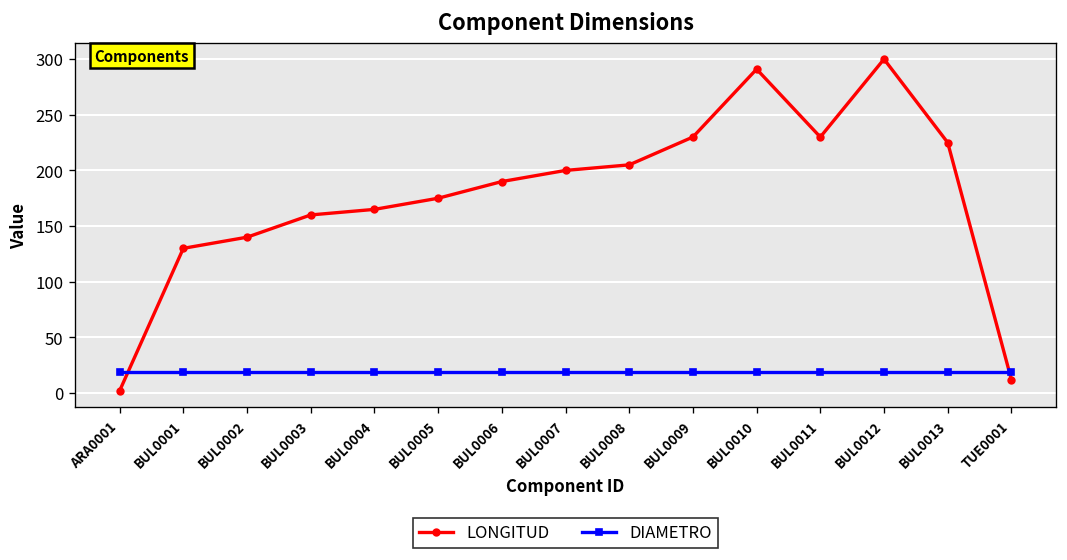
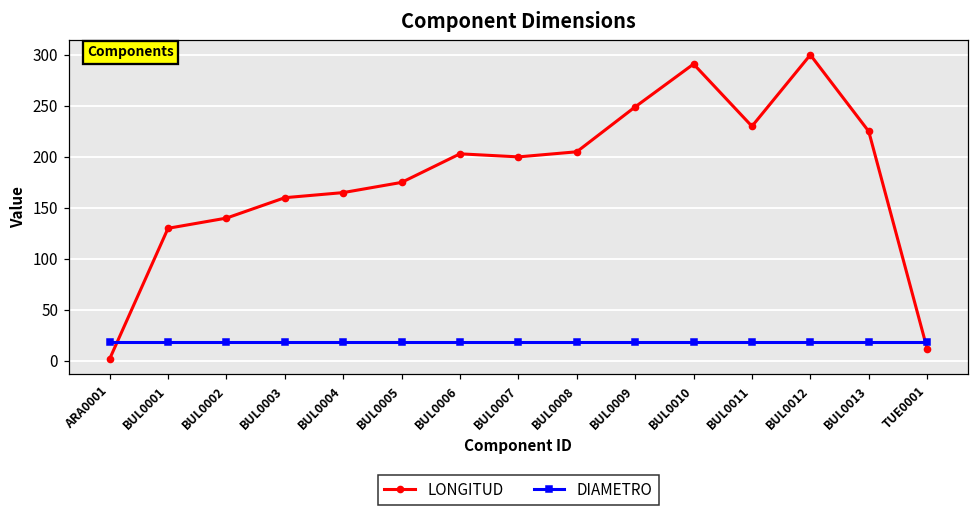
  {
    "LONGITUD": {
      "ARA0001": 0,
      "BUL0001": 130,
      "BUL0002": 140,
      "BUL0003": 160,
      "BUL0004": 170,
      "BUL0005": 180,
-     "BUL0006": 190,
+     "BUL0006": 200,
      "BUL0007": 200,
      "BUL0008": 210,
-     "BUL0009": 230,
+     "BUL0009": 250,
      "BUL0010": 290,
      "BUL0011": 230,
      "BUL0012": 300,
      "BUL0013": 230,
      "TUE0001": 10
    },
    "DIAMETRO": {
      "ARA0001": 20,
      "BUL0001": 20,
      "BUL0002": 20,
      "BUL0003": 20,
      "BUL0004": 20,
      "BUL0005": 20,
      "BUL0006": 20,
      "BUL0007": 20,
      "BUL0008": 20,
      "BUL0009": 20,
      "BUL0010": 20,
      "BUL0011": 20,
      "BUL0012": 20,
      "BUL0013": 20,
      "TUE0001": 20
    }
  }
